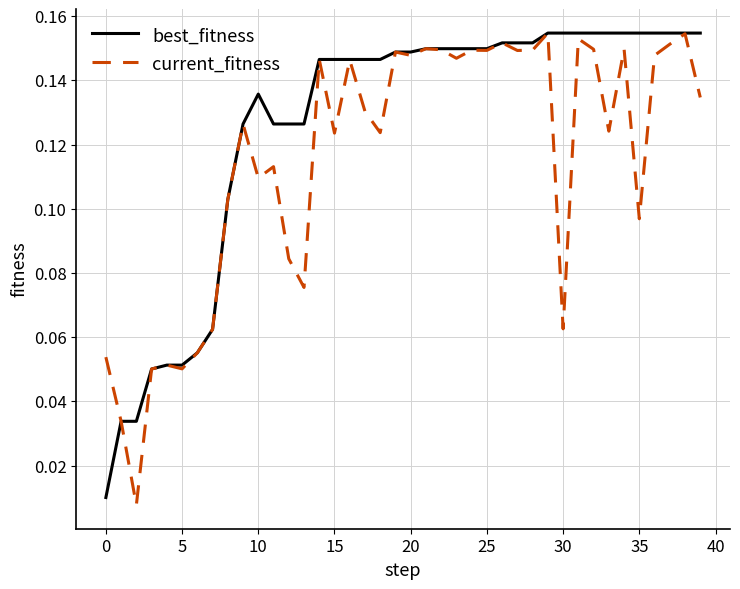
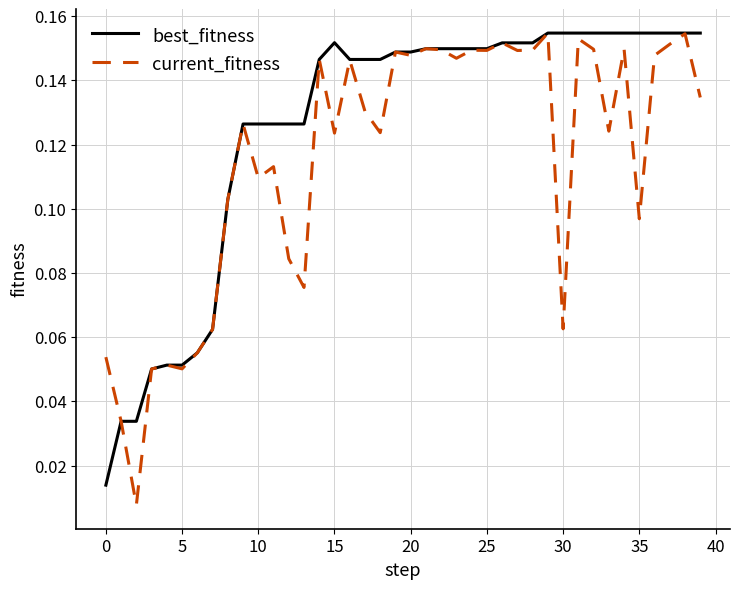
  {
    "best_fitness": {
-     "0": 0.010,
+     "0": 0.014,
      "5": 0.051,
-     "10": 0.136,
-     "15": 0.147,
+     "10": 0.126,
+     "15": 0.152,
      "20": 0.149,
      "30": 0.155,
      "35": 0.155
    },
    "current_fitness": {
      "0": 0.054,
      "5": 0.050,
      "10": 0.110,
      "15": 0.124,
      "20": 0.148,
      "30": 0.063,
      "35": 0.097
    }
  }
